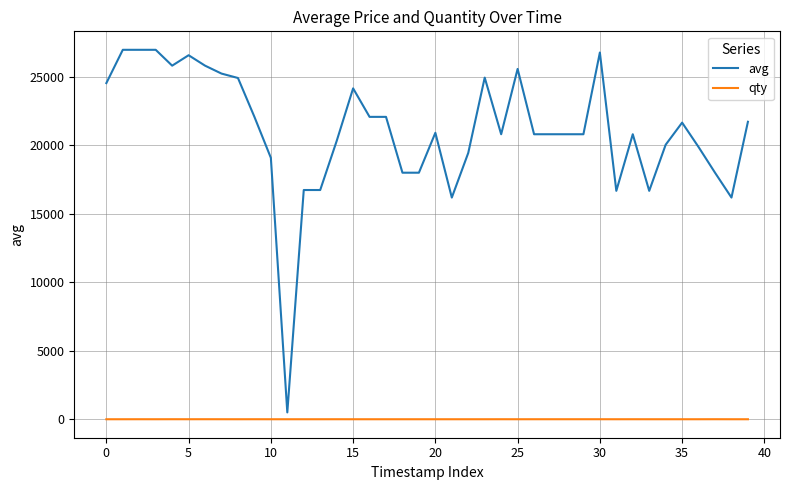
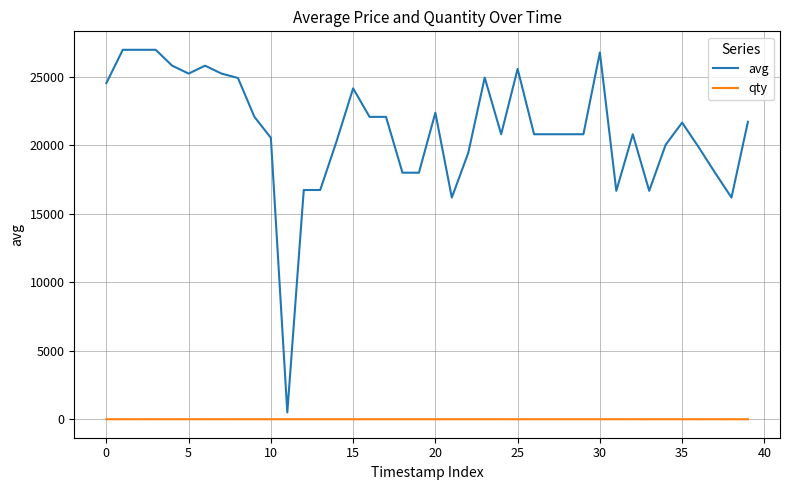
  {
    "avg": {
      "0": 24500,
-     "5": 26600,
-     "10": 19100,
+     "5": 25200,
+     "10": 20500,
      "15": 24200,
-     "20": 20900,
+     "20": 22400,
      "25": 25600,
      "30": 26800,
      "35": 21700
    },
    "qty": {
      "0": 0,
      "5": 0,
      "10": 0,
      "15": 0,
      "20": 0,
      "25": 0,
      "30": 0,
      "35": 0
    }
  }
